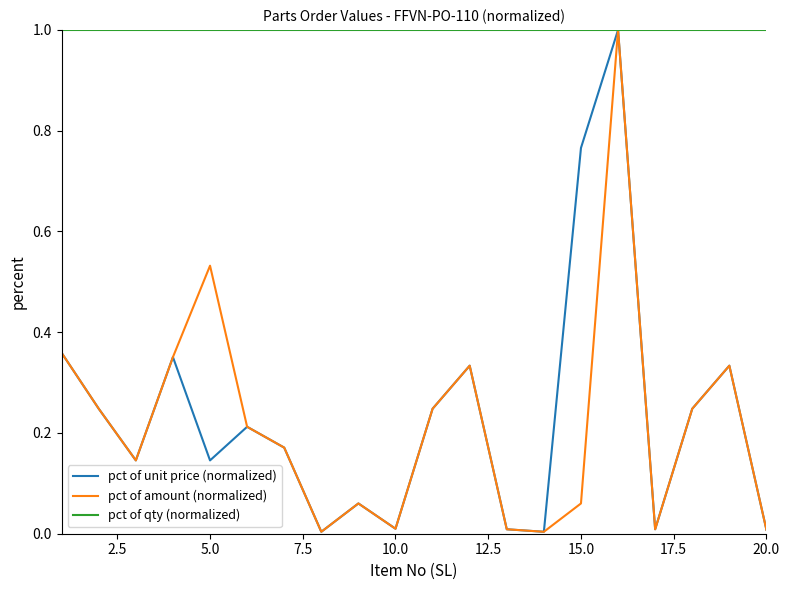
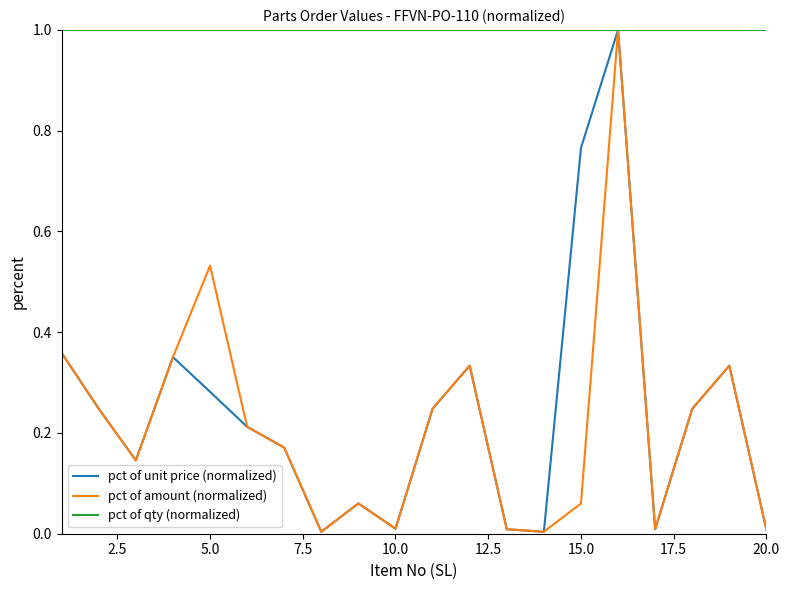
  {
    "pct of unit price (normalized)": {
-     "5.0": 0.15,
+     "5.0": 0.28,
      "15.0": 0.77
    },
    "pct of amount (normalized)": {
      "5.0": 0.53,
      "15.0": 0.06
    },
    "pct of qty (normalized)": {
      "5.0": 1.00,
      "10.0": 1.00,
      "15.0": 1.00,
      "20.0": 1.00
    }
  }
